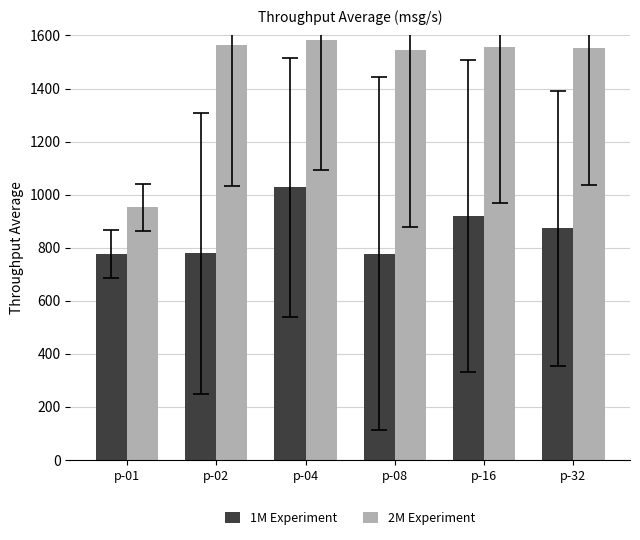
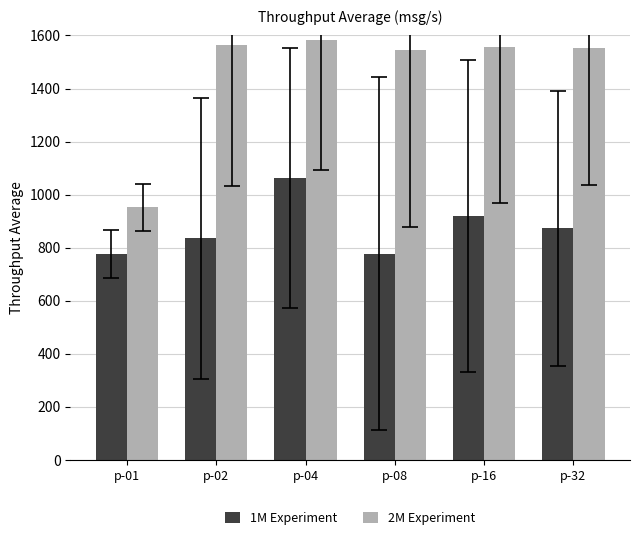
  {
    "1M Experiment": {
      "p-01": 780,
-     "p-02": 780,
-     "p-04": 1030,
+     "p-02": 840,
+     "p-04": 1060,
      "p-08": 780,
      "p-16": 920,
      "p-32": 870
    },
    "2M Experiment": {
      "p-01": 950,
      "p-02": 1560,
      "p-04": 1580,
      "p-08": 1550,
      "p-16": 1560,
      "p-32": 1550
    }
  }
